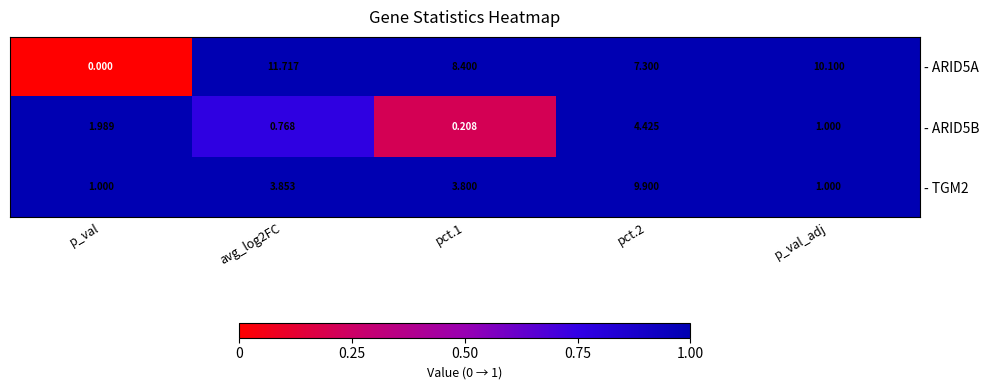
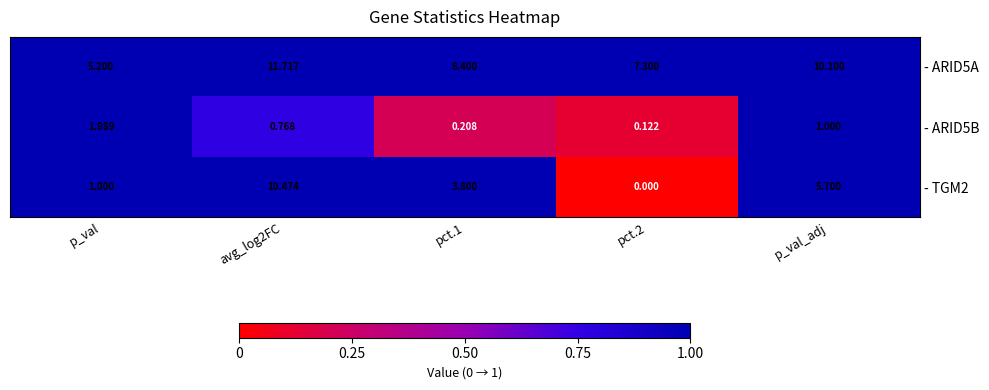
  {
    "- ARID5A": {
-     "p_val": 0.000,
+     "p_val": 5.200,
      "avg_log2FC": 11.717,
      "pct.1": 8.400,
      "pct.2": 7.300,
      "p_val_adj": 10.100
    },
    "- ARID5B": {
      "p_val": 1.989,
      "avg_log2FC": 0.768,
      "pct.1": 0.208,
-     "pct.2": 4.425,
+     "pct.2": 0.122,
      "p_val_adj": 1.000
    },
    "- TGM2": {
      "p_val": 1.000,
-     "avg_log2FC": 3.853,
+     "avg_log2FC": 10.474,
      "pct.1": 3.800,
-     "pct.2": 9.900,
-     "p_val_adj": 1.000
+     "pct.2": 0.000,
+     "p_val_adj": 5.700
    }
  }
